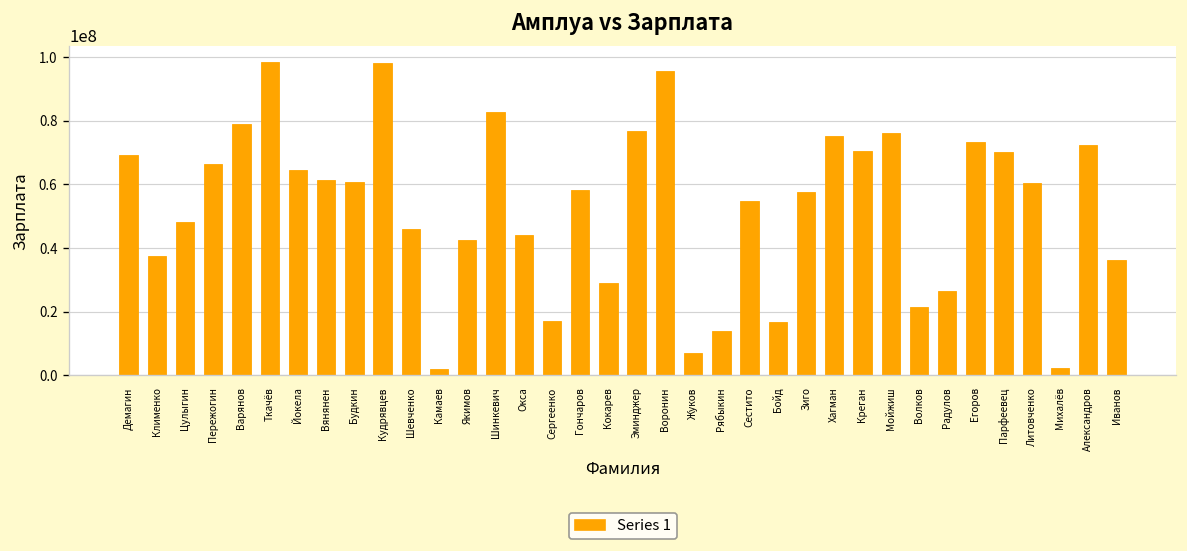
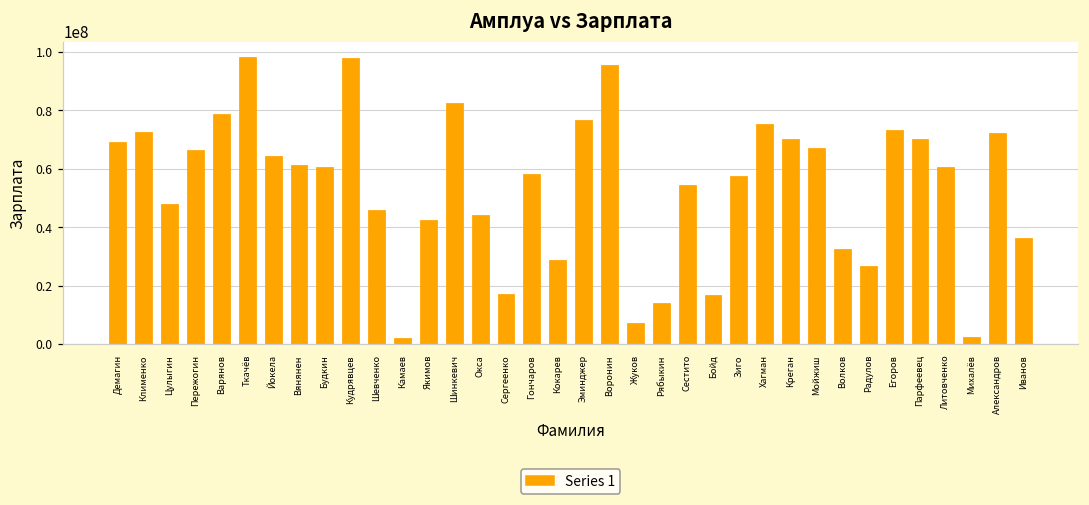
  {
    "Демагин": 69000000,
-   "Клименко": 38000000,
+   "Клименко": 73000000,
    "Цулыгин": 48000000,
    "Пережогин": 66000000,
    "Варянов": 79000000,
    "Ткачёв": 98000000,
    "Йокела": 64000000,
    "Вянянен": 61000000,
    "Будкин": 61000000,
    "Кудрявцев": 98000000,
    "Шевченко": 46000000,
    "Камаев": 2000000,
    "Якимов": 42000000,
    "Шинкевич": 83000000,
    "Окса": 44000000,
    "Сергеенко": 17000000,
    "Гончаров": 58000000,
    "Кокарев": 29000000,
    "Эминджер": 77000000,
    "Воронин": 96000000,
    "Жуков": 7000000,
    "Рябыкин": 14000000,
    "Сестито": 55000000,
    "Бойд": 17000000,
    "Зиго": 58000000,
    "Хагман": 75000000,
    "Креган": 70000000,
-   "Мойжиш": 76000000,
-   "Волков": 22000000,
+   "Мойжиш": 67000000,
+   "Волков": 33000000,
    "Радулов": 27000000,
    "Егоров": 73000000,
    "Парфеевец": 70000000,
    "Литовченко": 60000000,
    "Михалёв": 2000000,
    "Александров": 72000000,
    "Иванов": 36000000
  }
